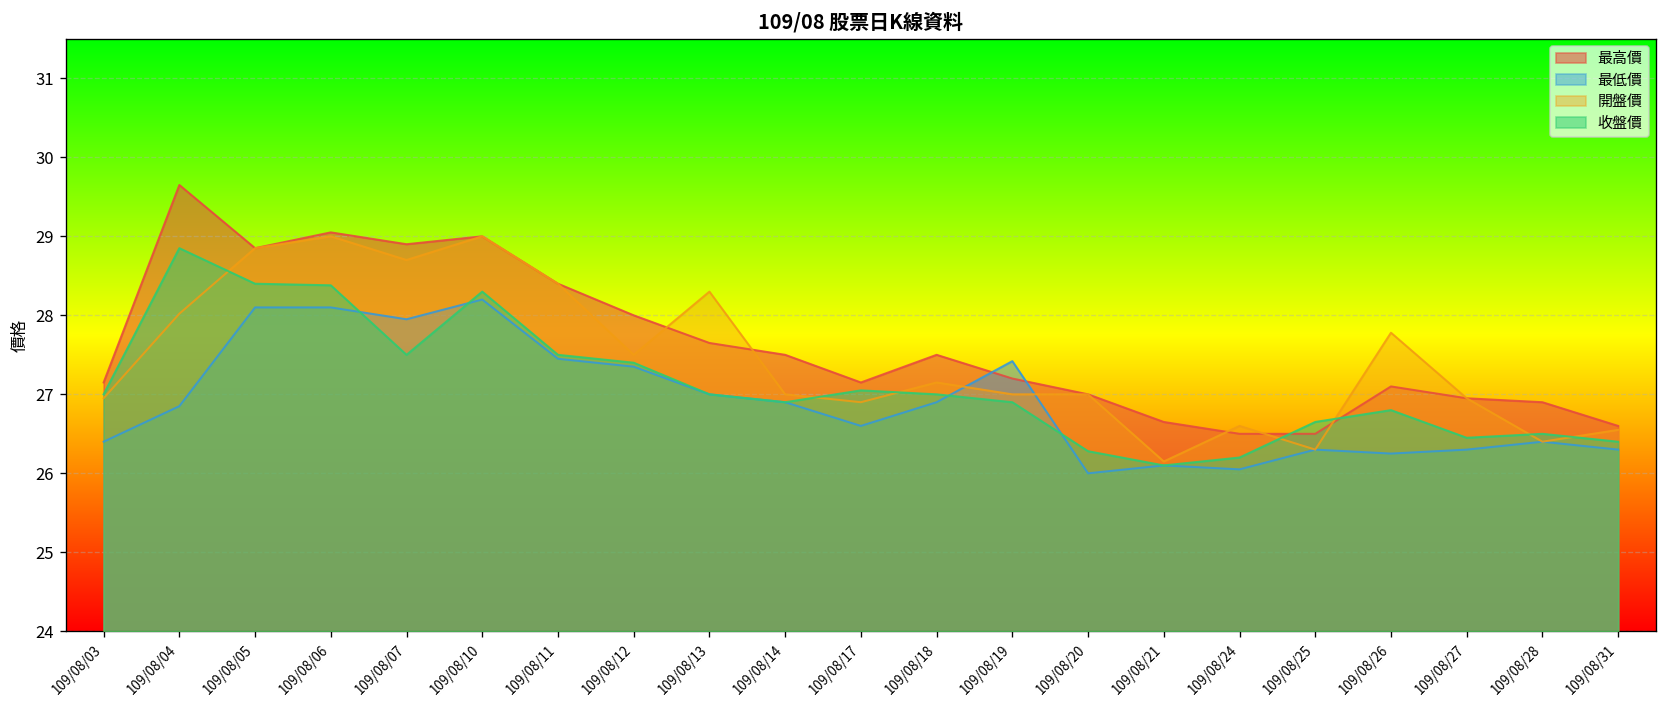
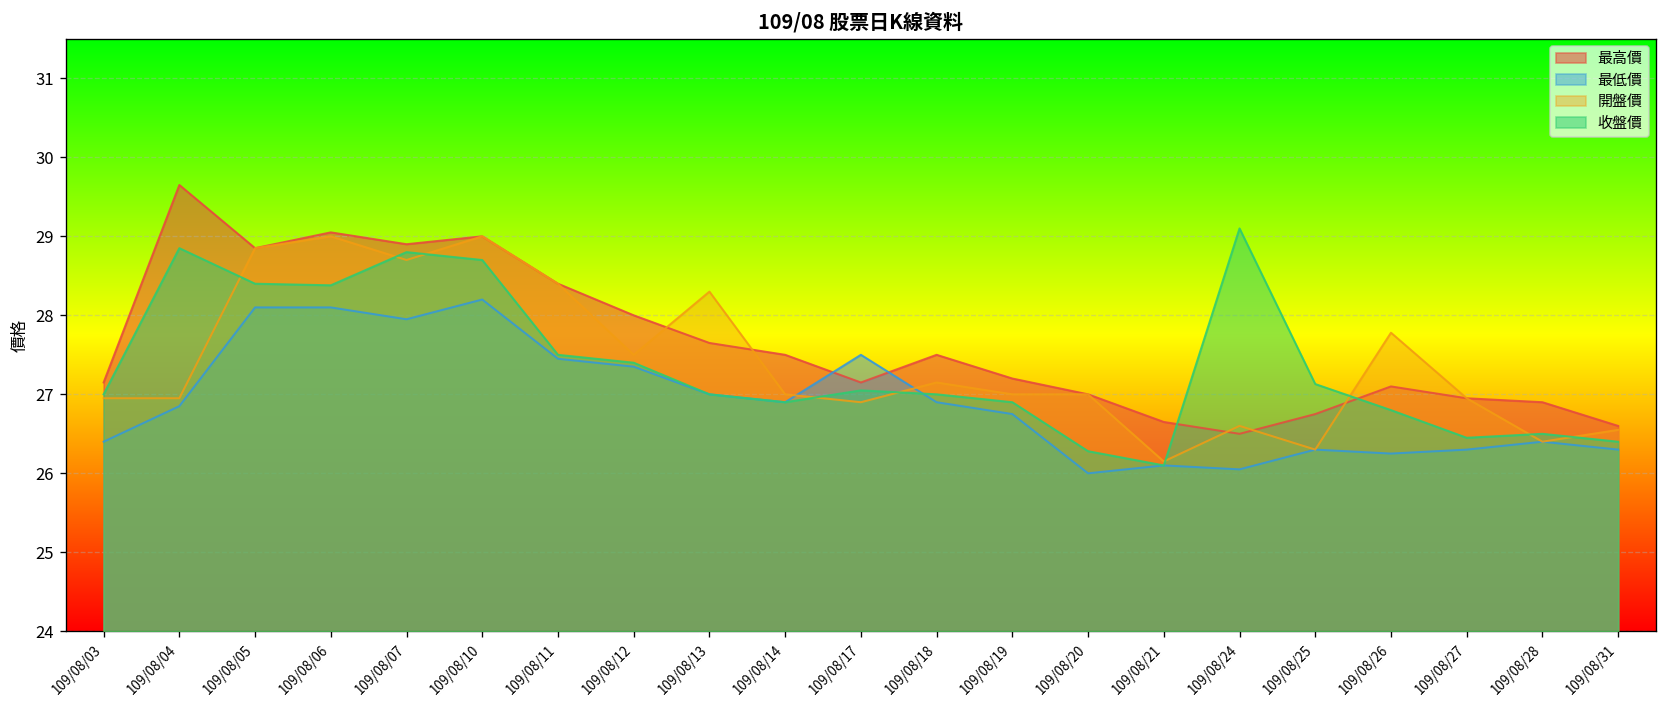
  {
    "最高價": {
      "109/08/03": 27.2,
      "109/08/04": 29.7,
      "109/08/06": 29.1,
      "109/08/07": 28.9,
      "109/08/12": 28.0,
      "109/08/13": 27.7,
      "109/08/14": 27.5,
      "109/08/17": 27.2,
      "109/08/18": 27.5,
      "109/08/19": 27.2,
      "109/08/21": 26.7,
      "109/08/24": 26.5,
-     "109/08/25": 26.5,
+     "109/08/25": 26.8,
      "109/08/26": 27.1,
      "109/08/28": 26.9,
      "109/08/31": 26.6
    },
    "最低價": {
      "109/08/03": 26.4,
      "109/08/04": 26.9,
      "109/08/05": 28.1,
      "109/08/06": 28.1,
      "109/08/07": 28.0,
      "109/08/10": 28.2,
      "109/08/11": 27.5,
      "109/08/12": 27.4,
-     "109/08/17": 26.6,
+     "109/08/17": 27.5,
      "109/08/18": 26.9,
-     "109/08/19": 27.4,
+     "109/08/19": 26.8,
      "109/08/20": 26.0,
      "109/08/24": 26.1,
      "109/08/26": 26.3,
      "109/08/27": 26.3,
      "109/08/31": 26.3
    },
    "開盤價": {
      "109/08/03": 27.0,
-     "109/08/04": 28.0,
+     "109/08/04": 27.0,
      "109/08/06": 29.0,
      "109/08/07": 28.7,
      "109/08/12": 27.5,
      "109/08/13": 28.3,
      "109/08/14": 27.0,
      "109/08/17": 26.9,
      "109/08/18": 27.2,
      "109/08/19": 27.0,
      "109/08/21": 26.2,
      "109/08/24": 26.6,
      "109/08/26": 27.8,
      "109/08/31": 26.6
    },
    "收盤價": {
      "109/08/03": 27.0,
      "109/08/04": 28.9,
      "109/08/05": 28.4,
      "109/08/06": 28.4,
-     "109/08/07": 27.5,
-     "109/08/10": 28.3,
+     "109/08/07": 28.8,
+     "109/08/10": 28.7,
      "109/08/11": 27.5,
      "109/08/12": 27.4,
      "109/08/17": 27.1,
      "109/08/18": 27.0,
      "109/08/19": 26.9,
      "109/08/20": 26.3,
-     "109/08/24": 26.2,
-     "109/08/25": 26.7,
+     "109/08/24": 29.1,
+     "109/08/25": 27.1,
      "109/08/26": 26.8,
      "109/08/27": 26.5,
      "109/08/28": 26.5,
      "109/08/31": 26.4
    }
  }
